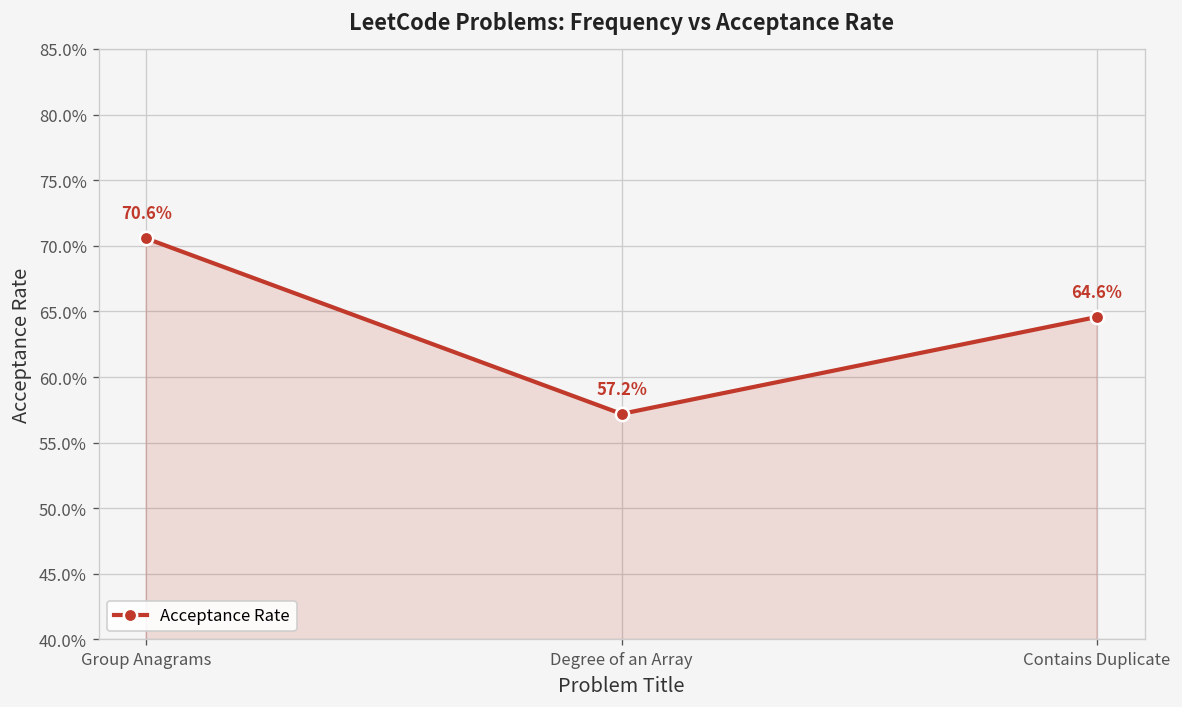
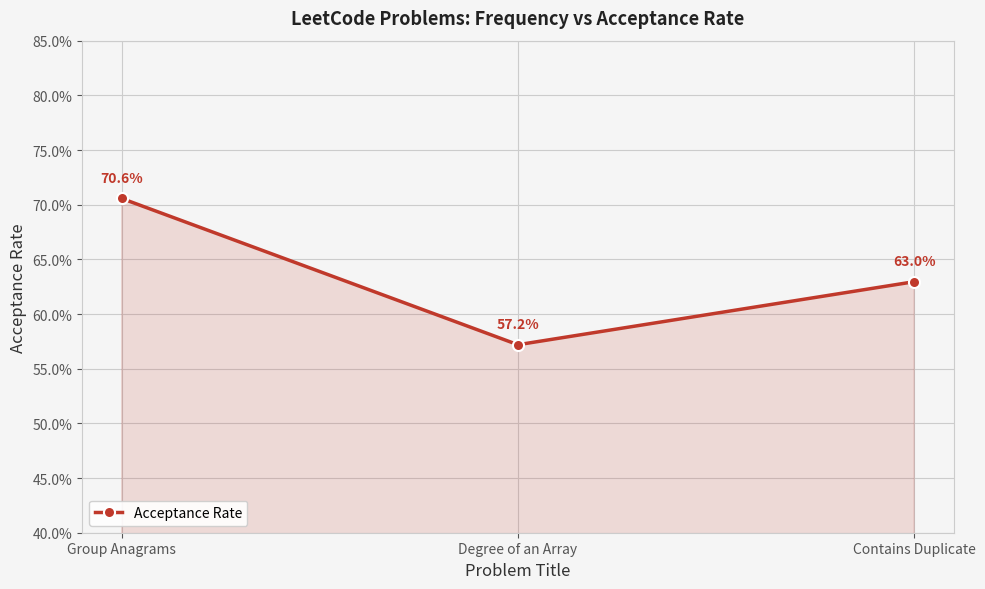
  {
    "Group Anagrams": "70.6%",
    "Degree of an Array": "57.2%",
-   "Contains Duplicate": "64.6%"
+   "Contains Duplicate": "63.0%"
  }
